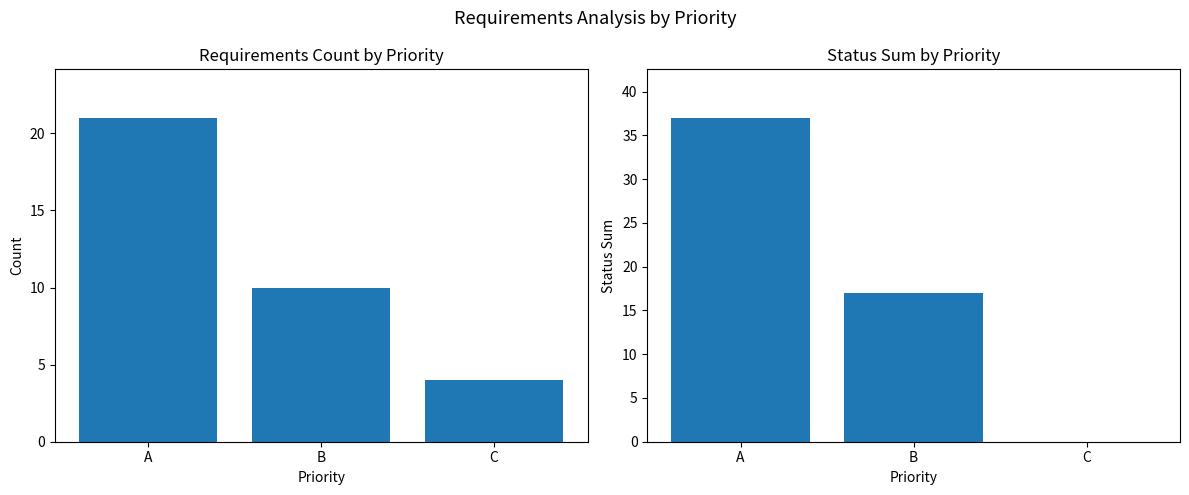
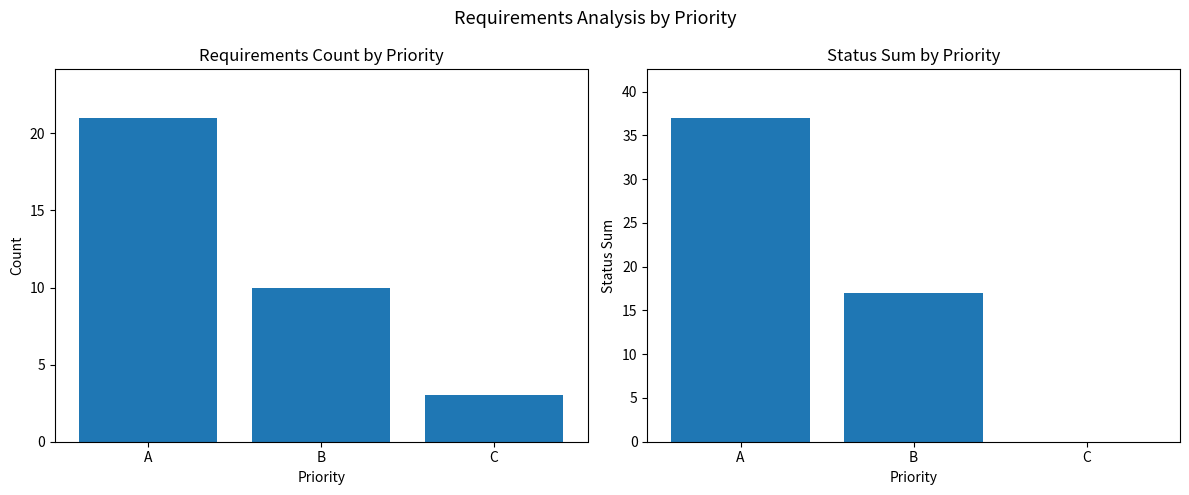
  {
    "Requirements Count by Priority": {
      "A": 21,
      "B": 10,
-     "C": 4
+     "C": 3
    },
    "Status Sum by Priority": {
      "A": 37,
      "B": 17,
      "C": 0
    }
  }
